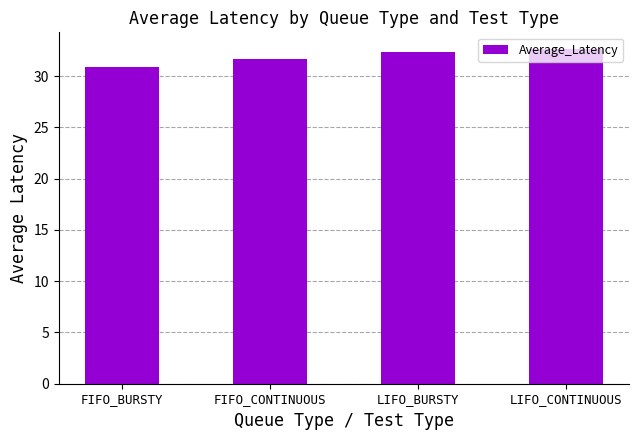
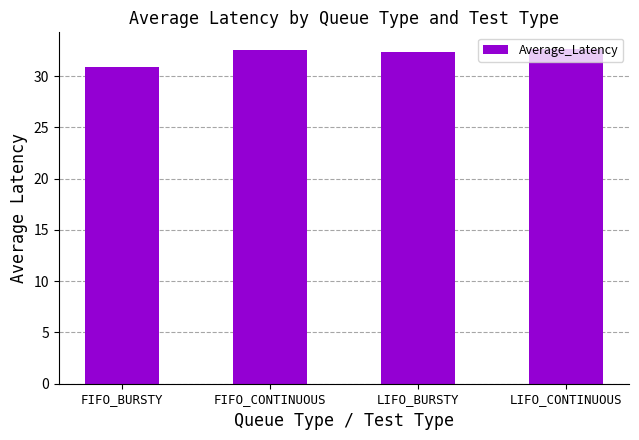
  {
    "FIFO_BURSTY": 30.9,
-   "FIFO_CONTINUOUS": 31.6,
+   "FIFO_CONTINUOUS": 32.5,
    "LIFO_BURSTY": 32.3
  }
